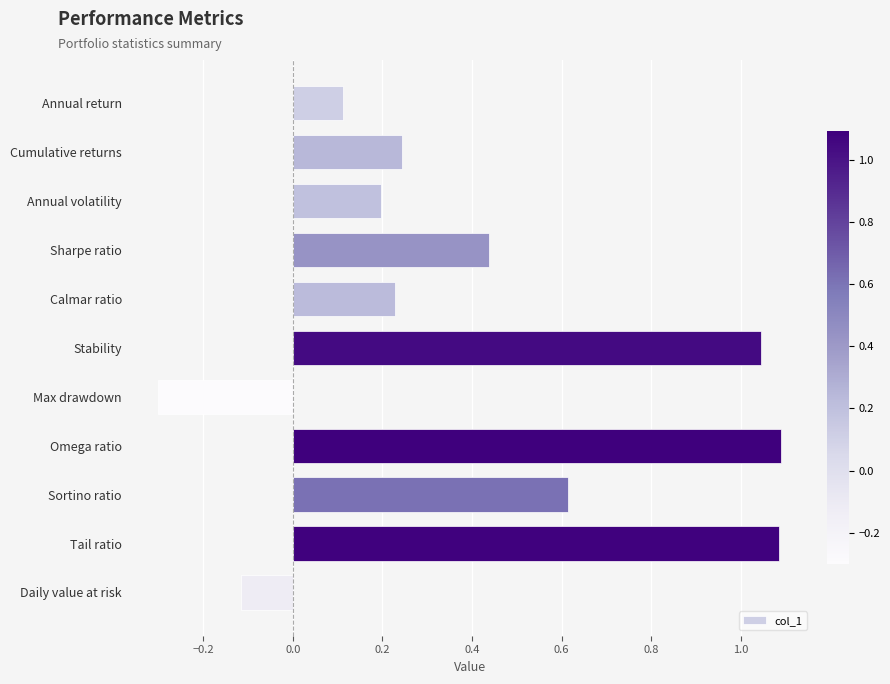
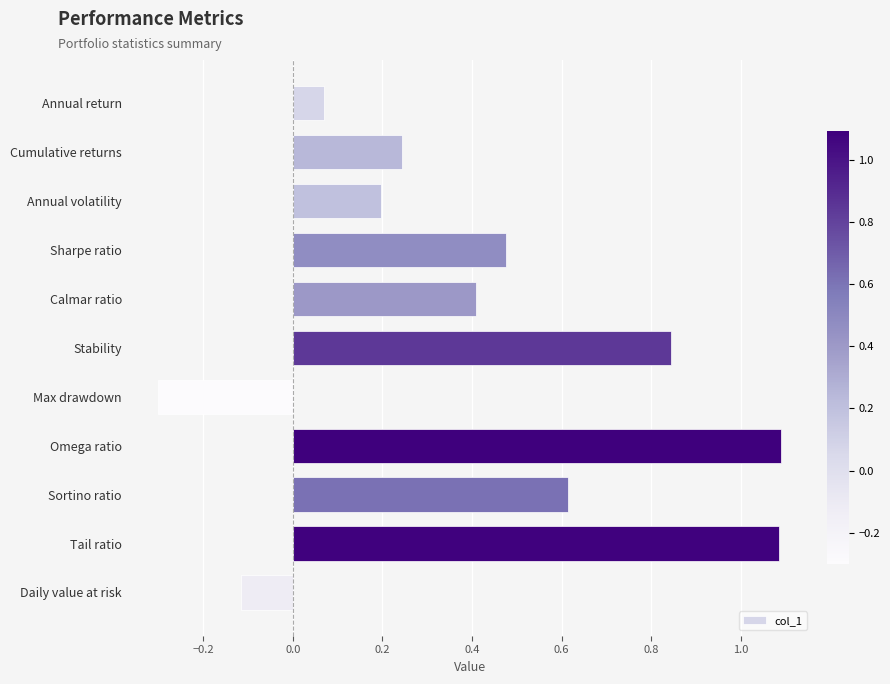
  {
-   "Annual return": 0.11,
+   "Annual return": 0.07,
    "Cumulative returns": 0.24,
    "Annual volatility": 0.20,
-   "Sharpe ratio": 0.44,
-   "Calmar ratio": 0.23,
-   "Stability": 1.04,
+   "Sharpe ratio": 0.48,
+   "Calmar ratio": 0.41,
+   "Stability": 0.84,
    "Max drawdown": -0.30,
    "Omega ratio": 1.09,
    "Sortino ratio": 0.61,
    "Tail ratio": 1.08,
    "Daily value at risk": -0.12
  }
